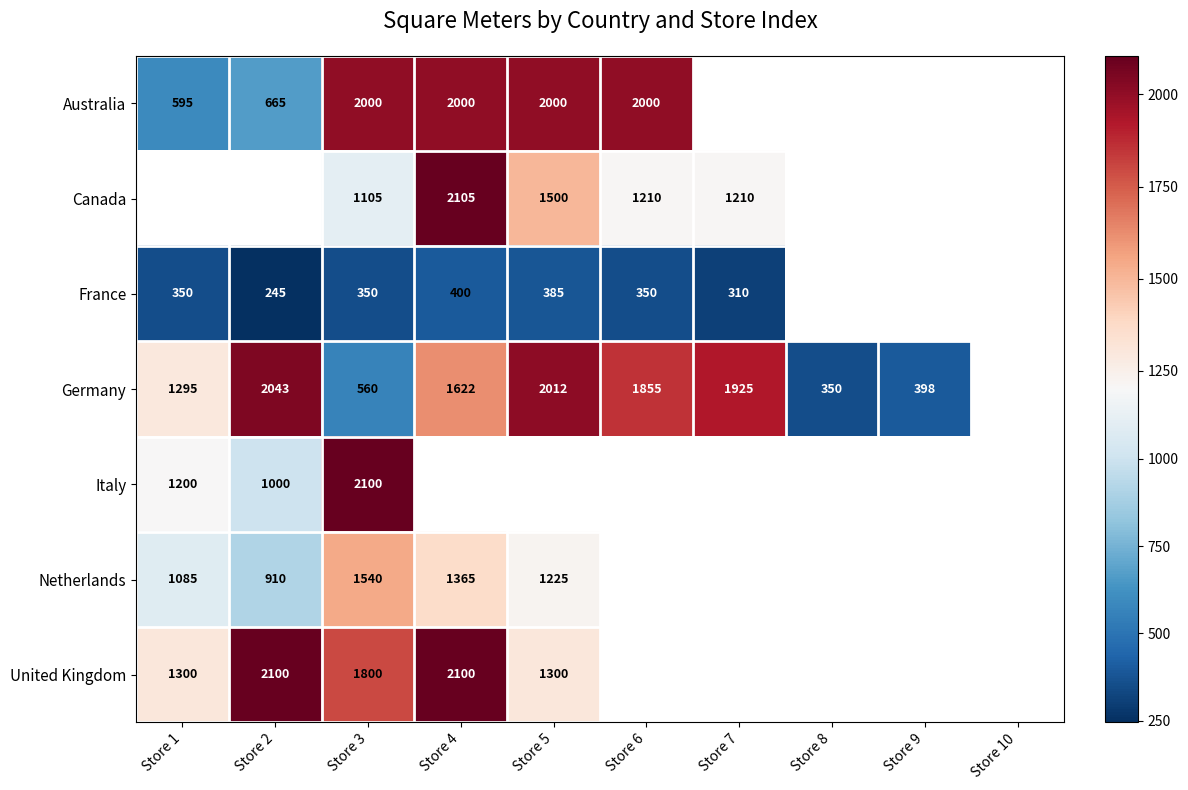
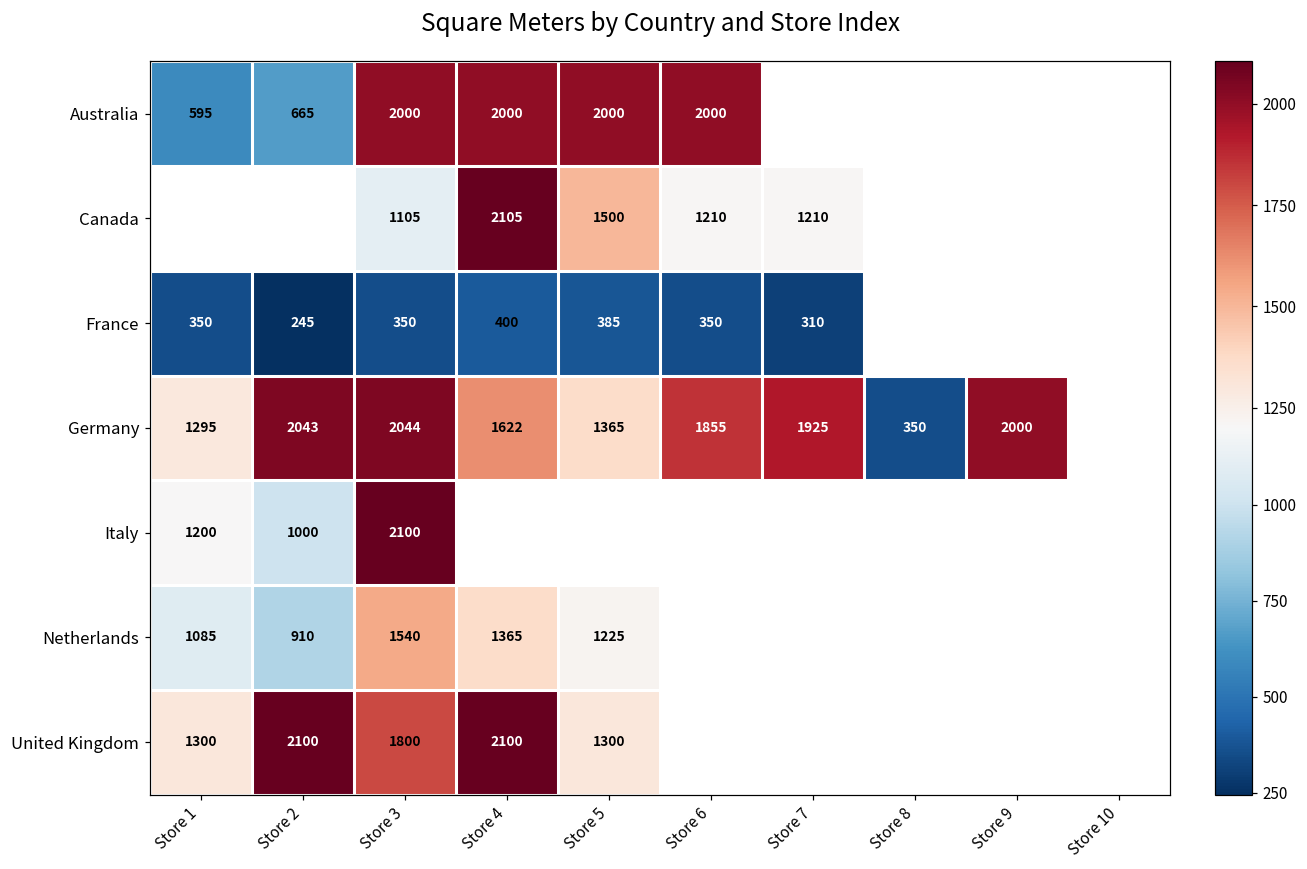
  {
    "Australia": {
      "Store 1": 595,
      "Store 2": 665,
      "Store 3": 2000,
      "Store 4": 2000,
      "Store 5": 2000,
      "Store 6": 2000
    },
    "Canada": {
      "Store 3": 1105,
      "Store 4": 2105,
      "Store 5": 1500,
      "Store 6": 1210,
      "Store 7": 1210
    },
    "France": {
      "Store 1": 350,
      "Store 2": 245,
      "Store 3": 350,
      "Store 4": 400,
      "Store 5": 385,
      "Store 6": 350,
      "Store 7": 310
    },
    "Germany": {
      "Store 1": 1295,
      "Store 2": 2043,
-     "Store 3": 560,
+     "Store 3": 2044,
      "Store 4": 1622,
-     "Store 5": 2012,
+     "Store 5": 1365,
      "Store 6": 1855,
      "Store 7": 1925,
      "Store 8": 350,
-     "Store 9": 398
+     "Store 9": 2000
    },
    "Italy": {
      "Store 1": 1200,
      "Store 2": 1000,
      "Store 3": 2100
    },
    "Netherlands": {
      "Store 1": 1085,
      "Store 2": 910,
      "Store 3": 1540,
      "Store 4": 1365,
      "Store 5": 1225
    },
    "United Kingdom": {
      "Store 1": 1300,
      "Store 2": 2100,
      "Store 3": 1800,
      "Store 4": 2100,
      "Store 5": 1300
    }
  }
